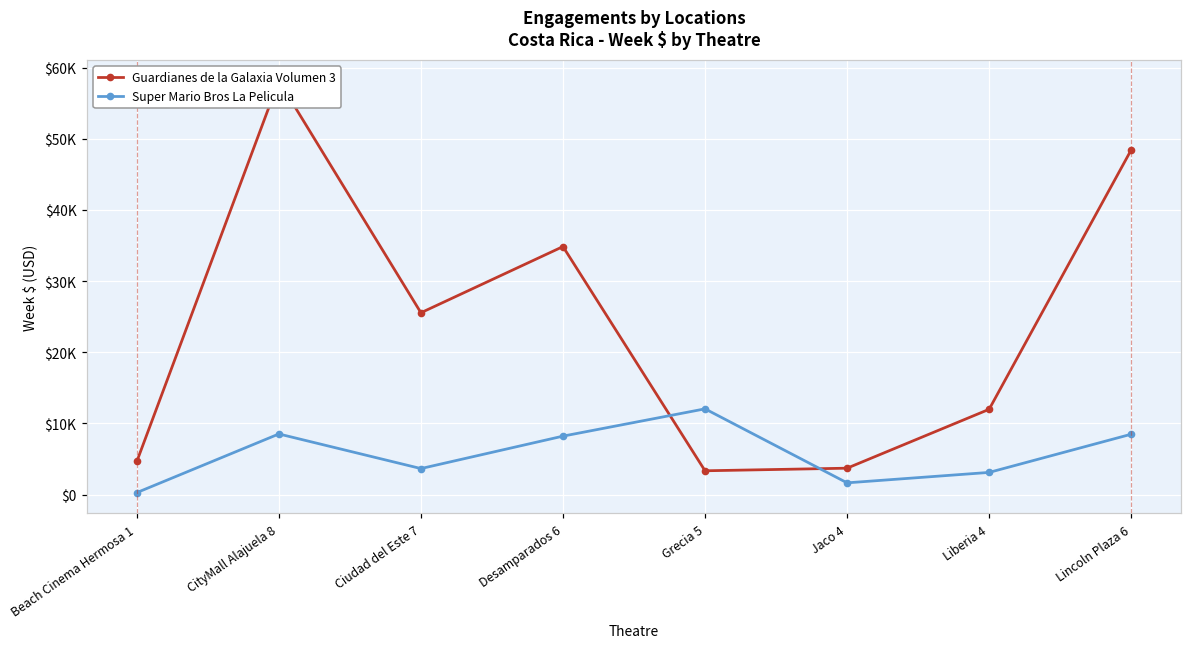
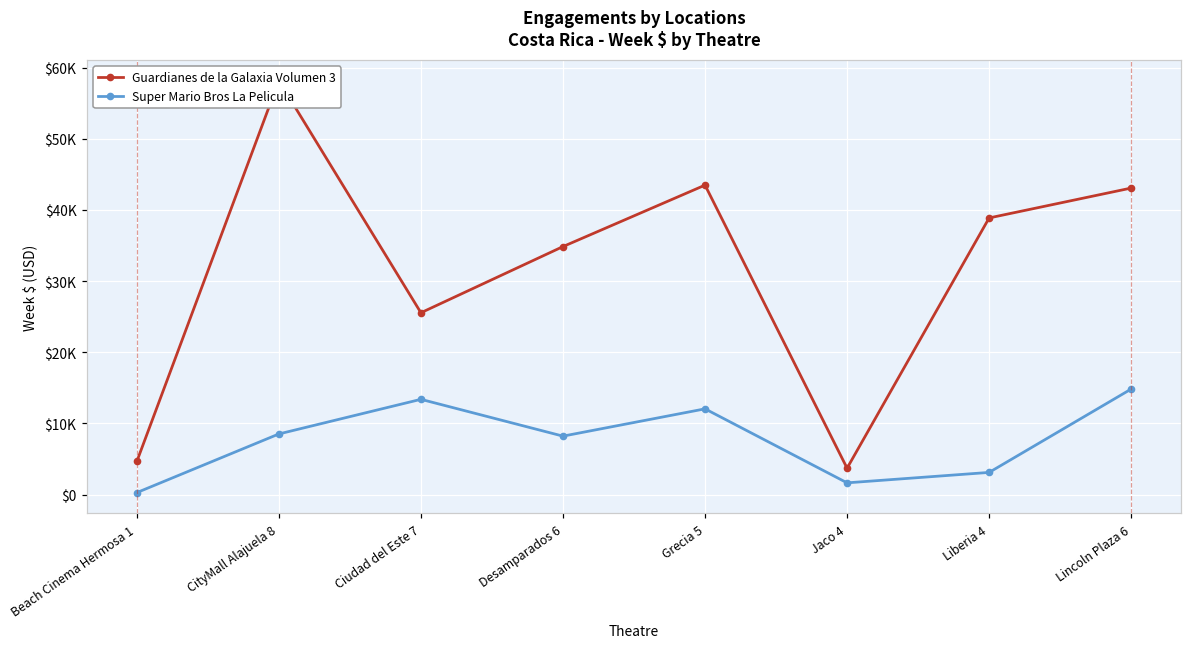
  {
    "Guardianes de la Galaxia Volumen 3": {
      "Beach Cinema Hermosa 1": "$5000",
      "Ciudad del Este 7": "$26000",
      "Desamparados 6": "$35000",
-     "Grecia 5": "$3000",
+     "Grecia 5": "$43000",
      "Jaco 4": "$4000",
-     "Liberia 4": "$12000",
-     "Lincoln Plaza 6": "$48000"
+     "Liberia 4": "$39000",
+     "Lincoln Plaza 6": "$43000"
    },
    "Super Mario Bros La Pelicula": {
      "Beach Cinema Hermosa 1": "$0",
      "CityMall Alajuela 8": "$9000",
-     "Ciudad del Este 7": "$4000",
+     "Ciudad del Este 7": "$13000",
      "Desamparados 6": "$8000",
      "Grecia 5": "$12000",
      "Jaco 4": "$2000",
      "Liberia 4": "$3000",
-     "Lincoln Plaza 6": "$8000"
+     "Lincoln Plaza 6": "$15000"
    }
  }
